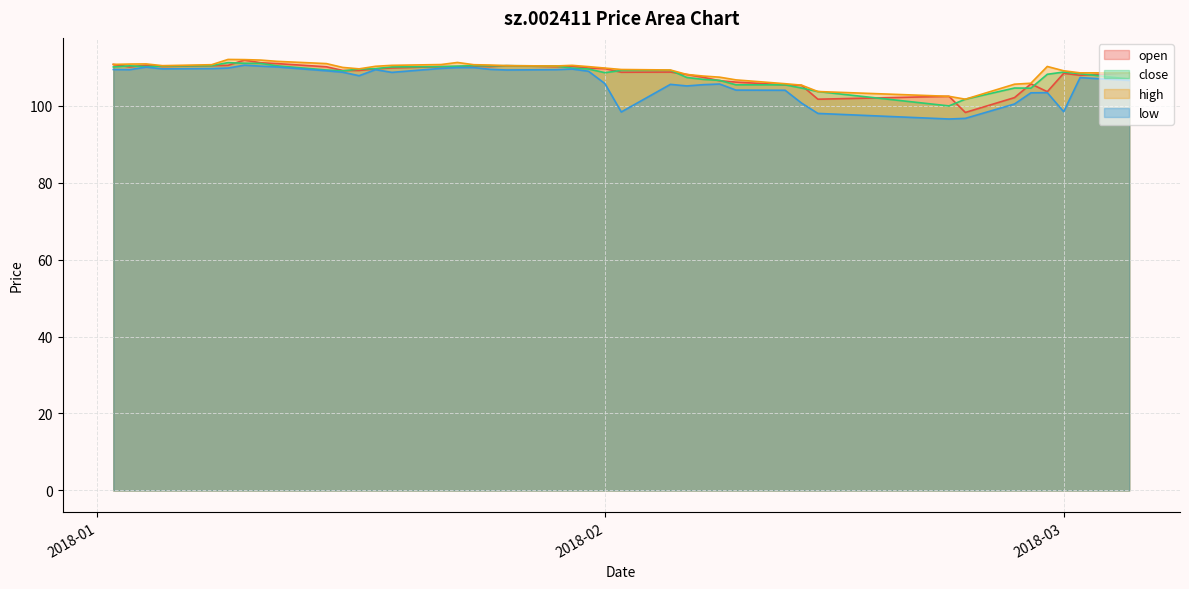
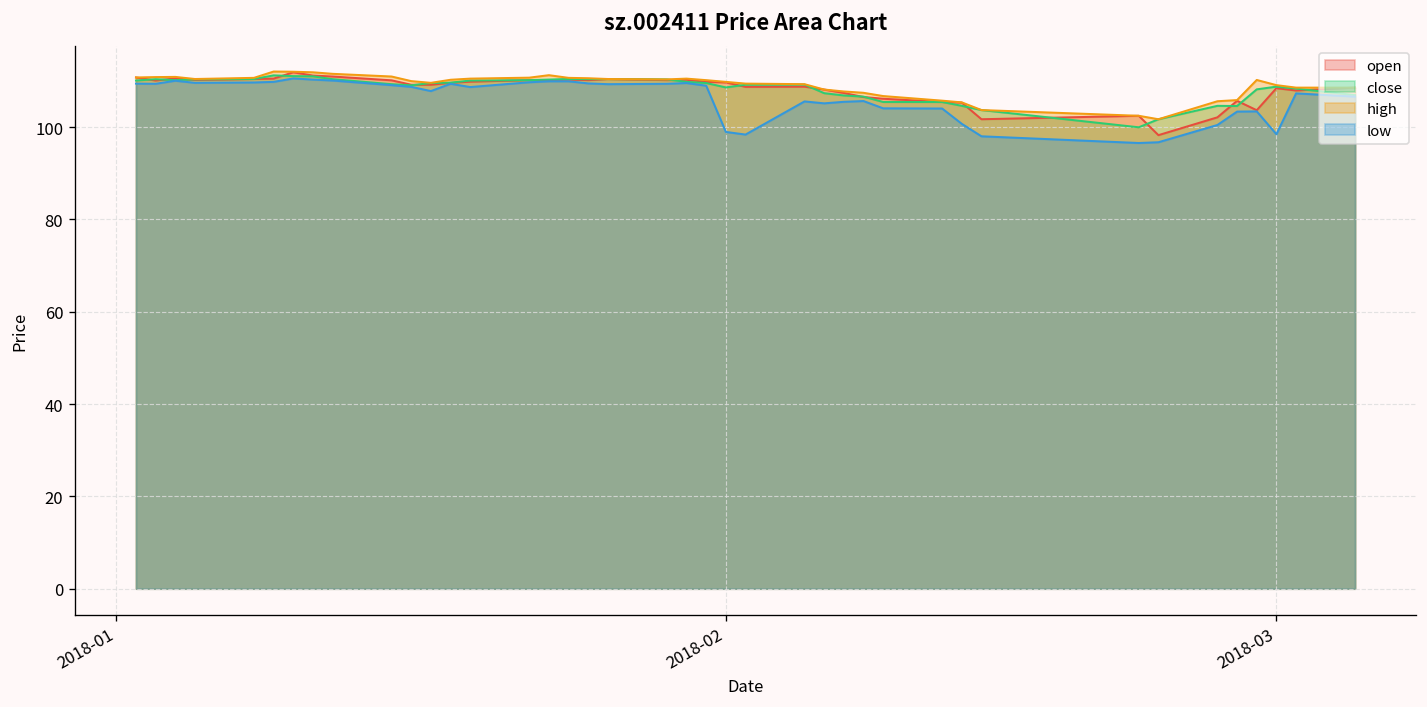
  {
    "close": {
      "2018-02": 109
    },
    "low": {
-     "2018-02": 106,
+     "2018-02": 99,
      "2018-03": 98
    }
  }
